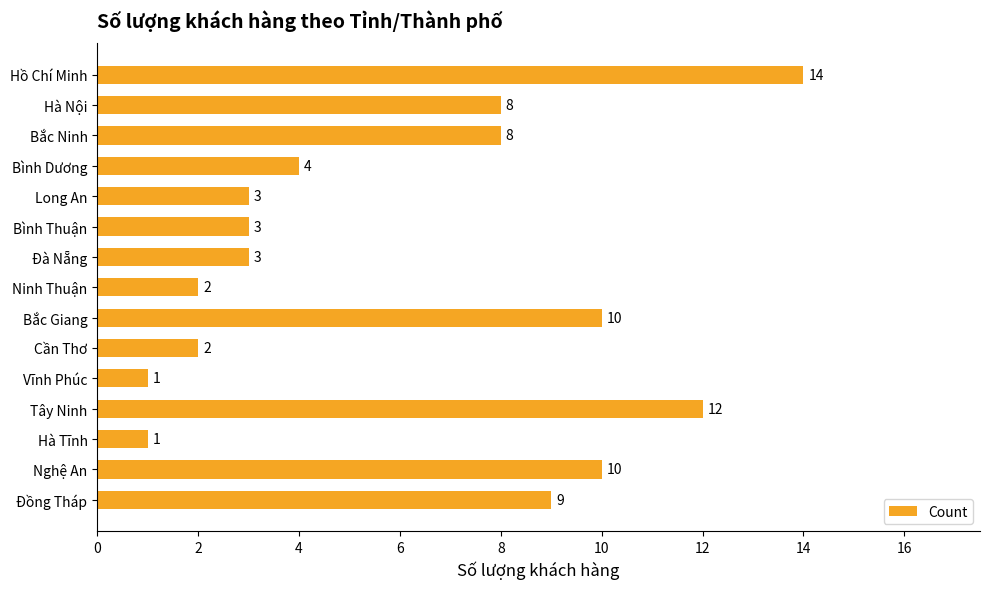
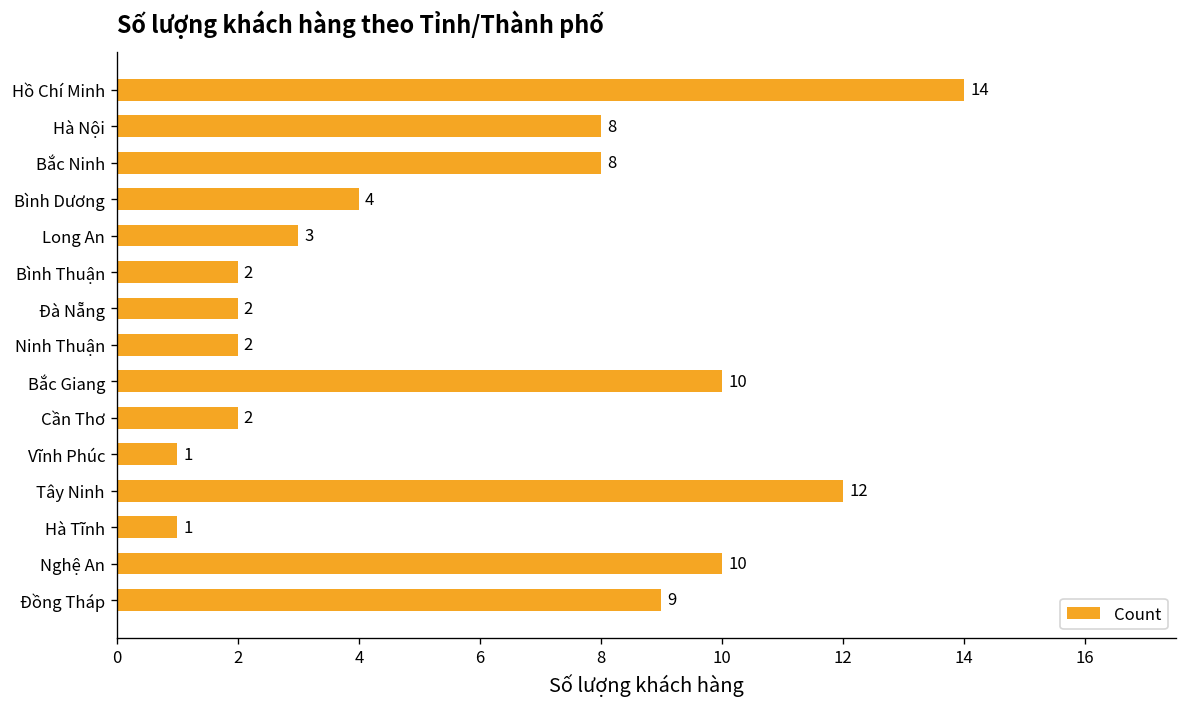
  {
    "Hồ Chí Minh": 14,
    "Hà Nội": 8,
    "Bắc Ninh": 8,
    "Bình Dương": 4,
    "Long An": 3,
-   "Bình Thuận": 3,
-   "Đà Nẵng": 3,
+   "Bình Thuận": 2,
+   "Đà Nẵng": 2,
    "Ninh Thuận": 2,
    "Bắc Giang": 10,
    "Cần Thơ": 2,
    "Vĩnh Phúc": 1,
    "Tây Ninh": 12,
    "Hà Tĩnh": 1,
    "Nghệ An": 10,
    "Đồng Tháp": 9
  }
